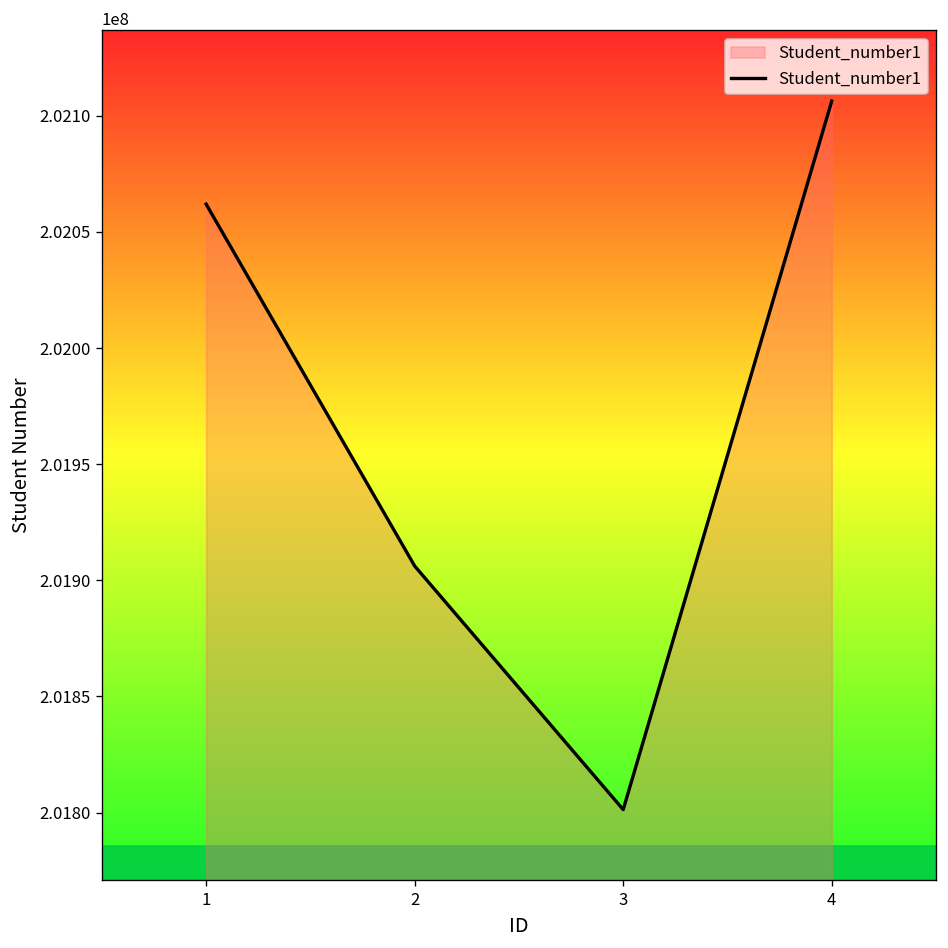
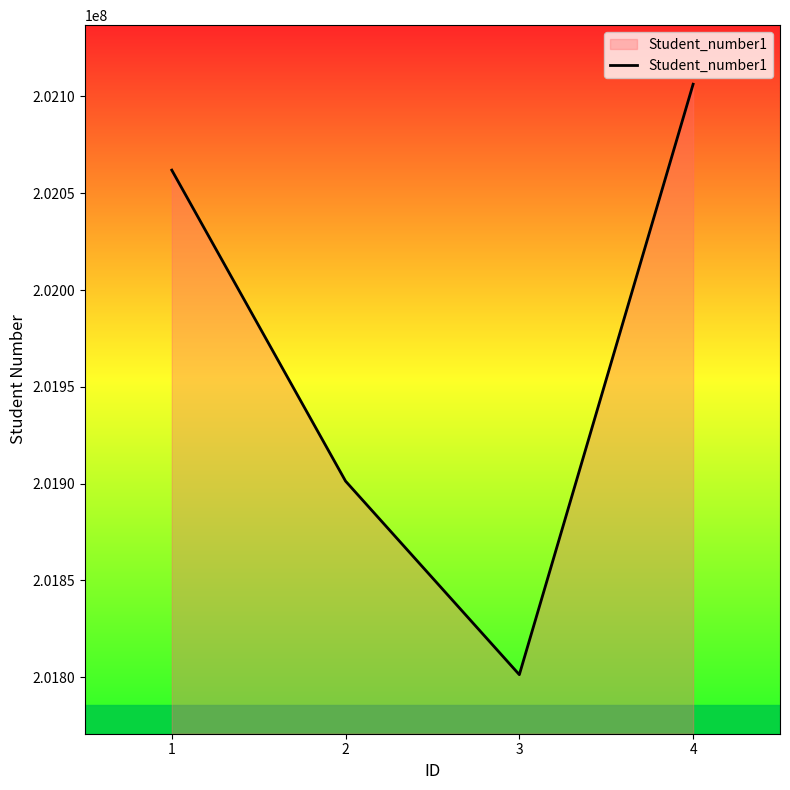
  {
    "1": 202062000,
-   "2": 201906000,
+   "2": 201901000,
    "3": 201801000,
    "4": 202106000
  }
